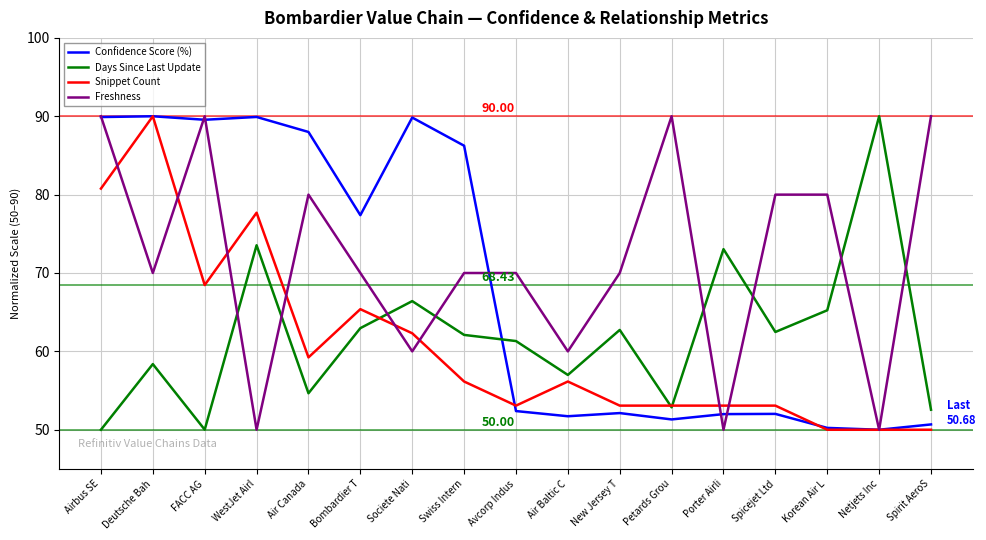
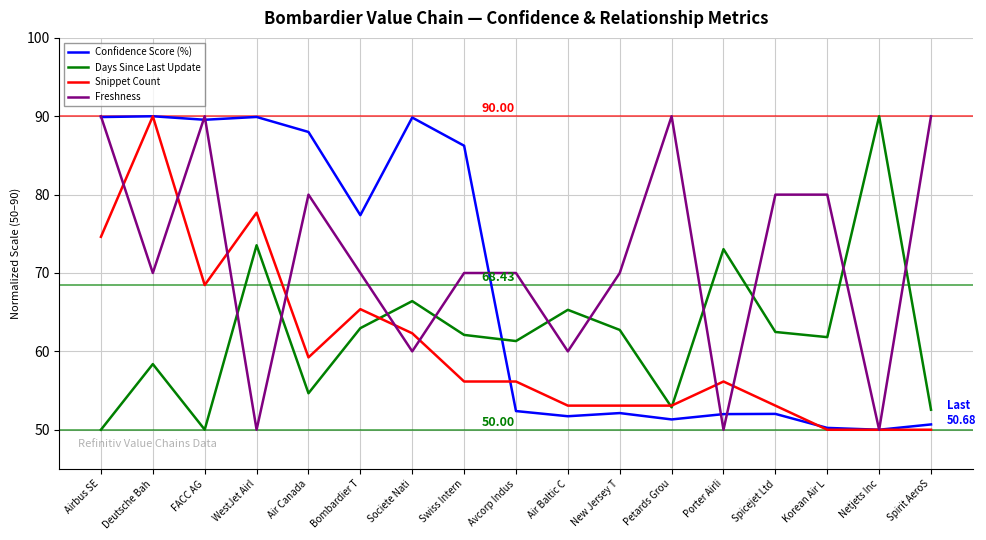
  {
    "Confidence Score (%)": {
      "Spirit AeroS": 50.68
    },
    "Days Since Last Update": {
      "Airbus SE": 50,
      "Deutsche Bah": 58,
      "FACC AG": 50,
      "WestJet Airl": 74,
      "Air Canada": 55,
      "Bombardier T": 63,
      "Societe Nati": 66,
      "Swiss Intern": 62,
      "Avcorp Indus": 61,
-     "Air Baltic C": 57,
+     "Air Baltic C": 65,
      "New Jersey T": 63,
      "Porter Airli": 73,
      "Spicejet Ltd": 62,
-     "Korean Air L": 65,
+     "Korean Air L": 62,
      "Netjets Inc": 90
    },
    "Snippet Count": {
-     "Airbus SE": 81,
+     "Airbus SE": 75,
      "FACC AG": 68,
      "WestJet Airl": 78,
      "Air Canada": 59,
      "Bombardier T": 65,
      "Societe Nati": 62,
      "Swiss Intern": 56,
-     "Avcorp Indus": 53,
-     "Air Baltic C": 56,
+     "Avcorp Indus": 56,
+     "Air Baltic C": 53,
      "New Jersey T": 53,
-     "Porter Airli": 53,
+     "Porter Airli": 56,
      "Spicejet Ltd": 53
    },
    "Freshness": {
      "Deutsche Bah": 70,
      "FACC AG": 90,
      "WestJet Airl": 50,
      "Air Canada": 80,
      "Bombardier T": 70,
      "Societe Nati": 60,
      "Swiss Intern": 70,
      "Air Baltic C": 60,
      "New Jersey T": 70,
      "Petards Grou": 90,
      "Porter Airli": 50,
      "Spicejet Ltd": 80,
      "Korean Air L": 80,
      "Spirit AeroS": 90
    }
  }
